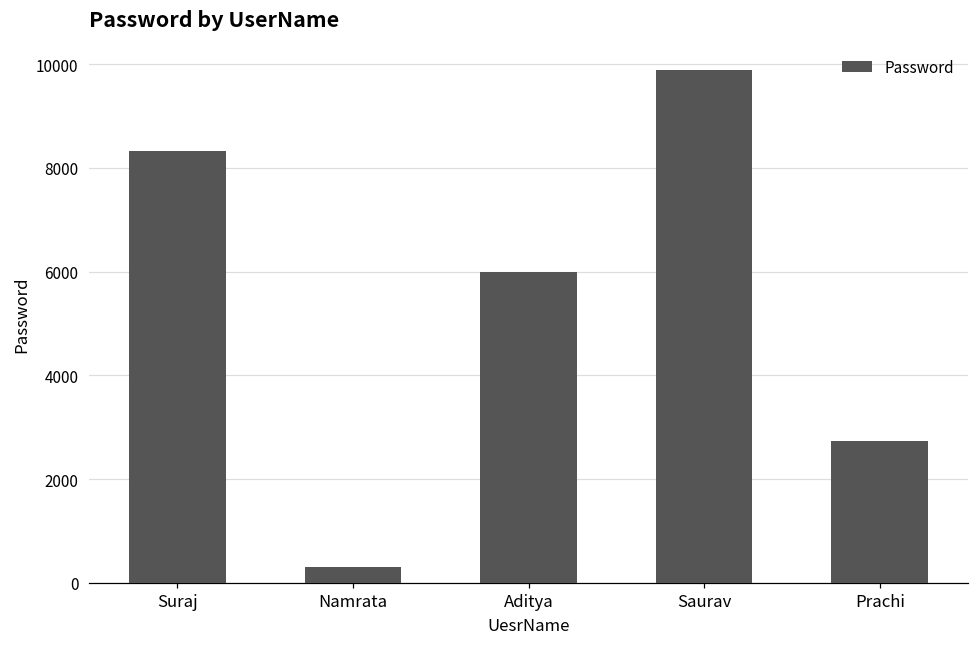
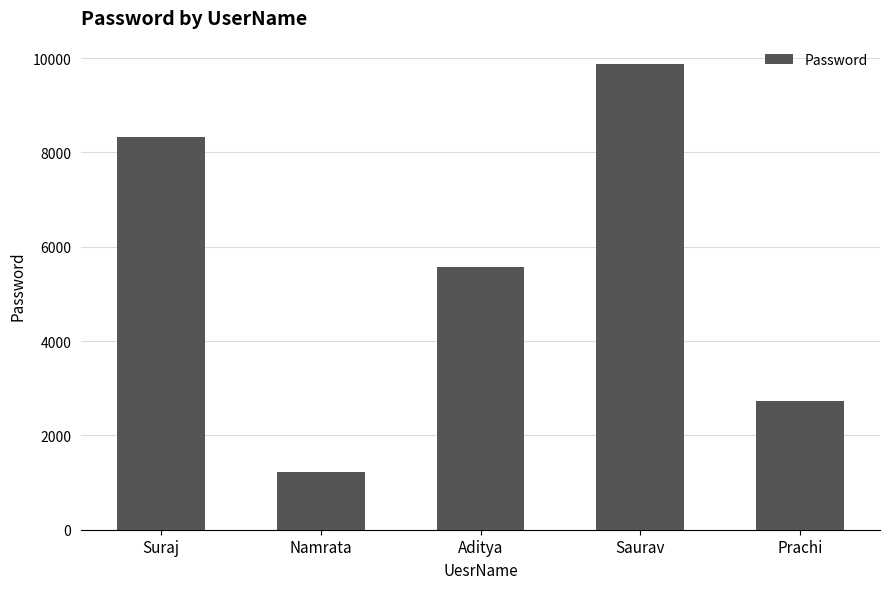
  {
    "Suraj": 8300,
-   "Namrata": 300,
-   "Aditya": 6000,
+   "Namrata": 1200,
+   "Aditya": 5600,
    "Saurav": 9900,
    "Prachi": 2700
  }
